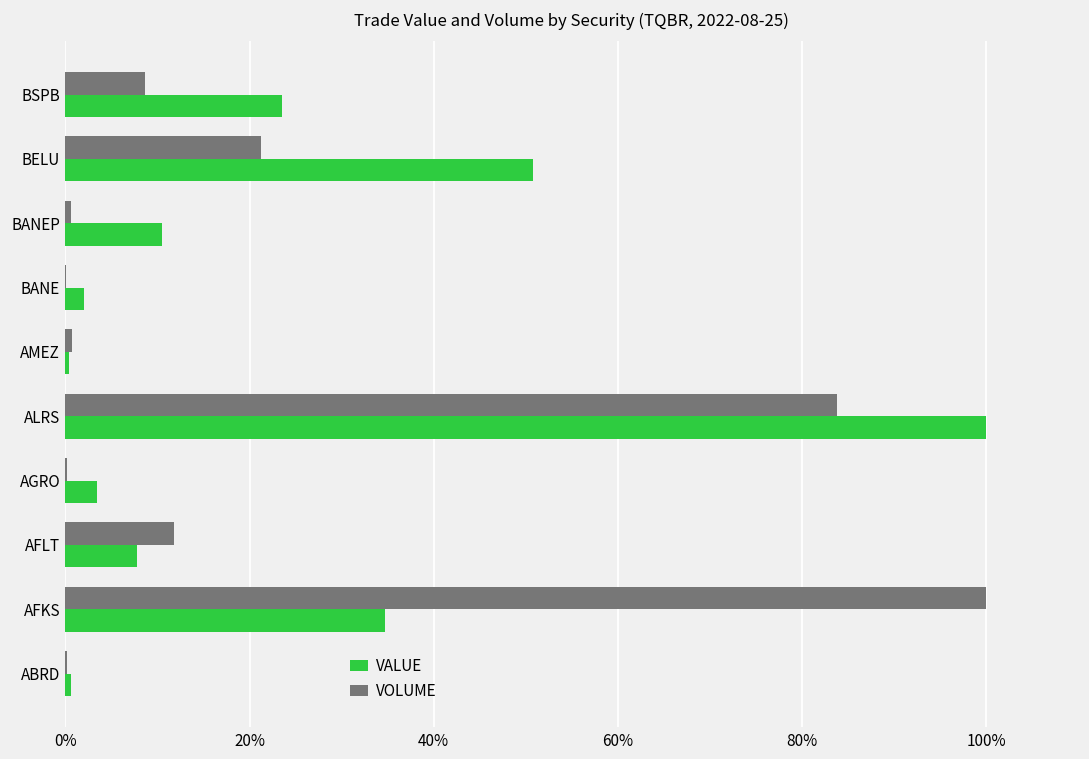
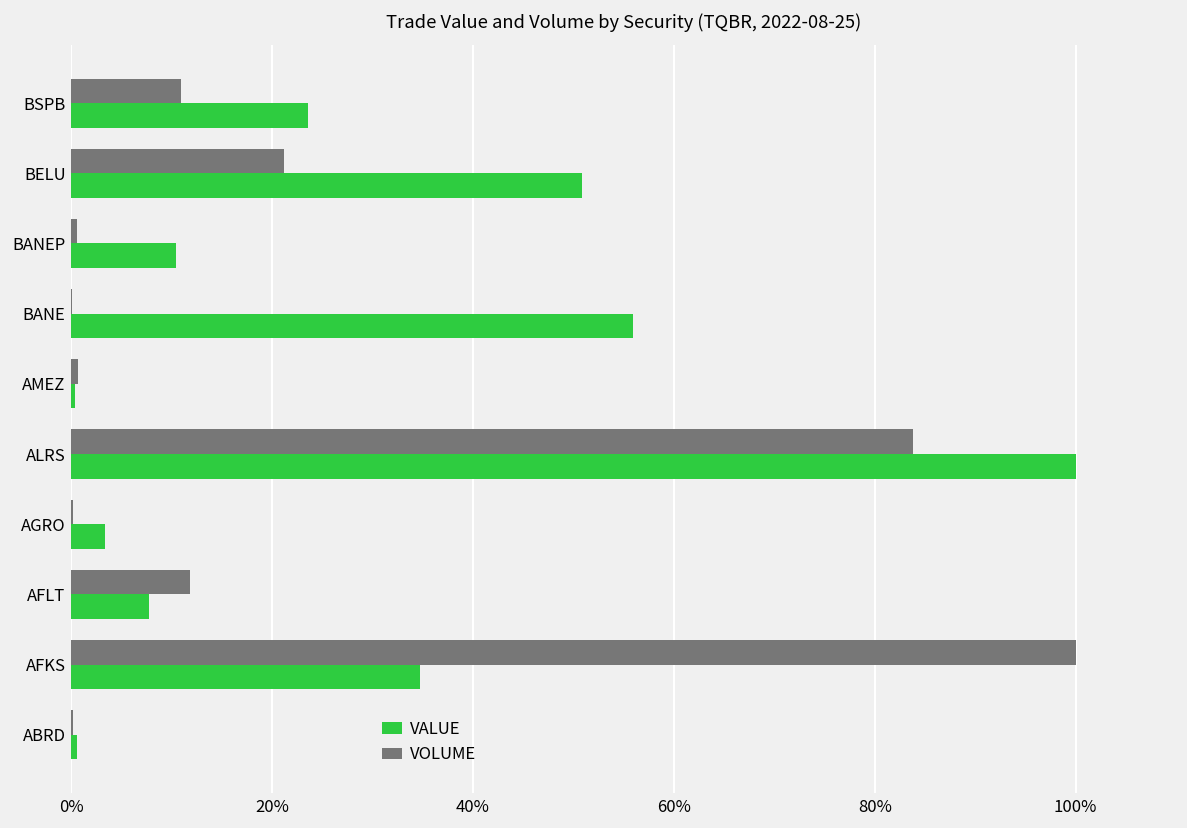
  {
    "VALUE": {
      "BSPB": "24%",
      "BELU": "51%",
      "BANEP": "10%",
-     "BANE": "2%",
+     "BANE": "56%",
      "AMEZ": "0%",
      "ALRS": "100%",
      "AGRO": "3%",
      "AFLT": "8%",
      "AFKS": "35%",
      "ABRD": "1%"
    },
    "VOLUME": {
-     "BSPB": "9%",
+     "BSPB": "11%",
      "BELU": "21%",
      "BANEP": "1%",
      "AMEZ": "1%",
      "ALRS": "84%",
      "AFLT": "12%",
      "AFKS": "100%"
    }
  }
